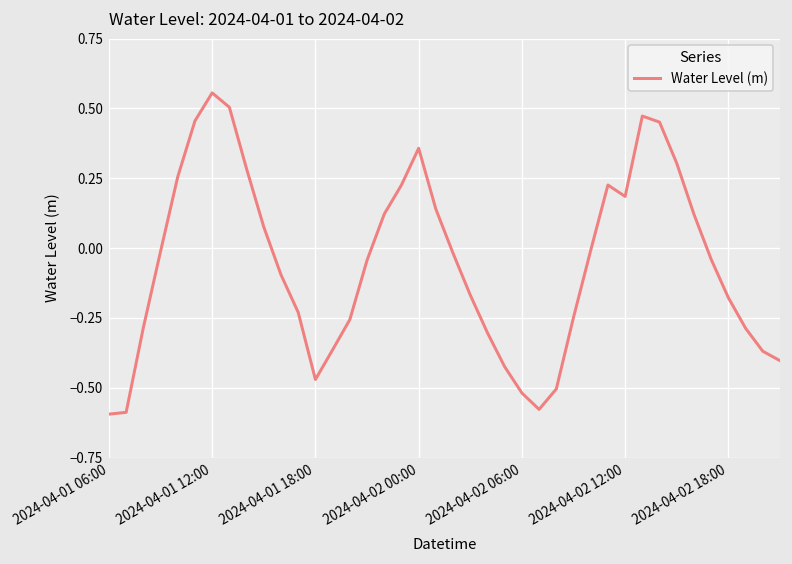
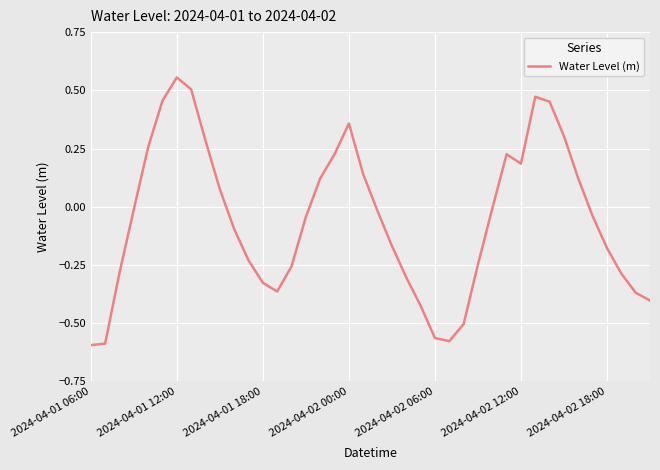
  {
    "2024-04-01 06:00": -0.59,
    "2024-04-01 12:00": 0.56,
-   "2024-04-01 18:00": -0.47,
+   "2024-04-01 18:00": -0.33,
    "2024-04-02 00:00": 0.36,
-   "2024-04-02 06:00": -0.52,
+   "2024-04-02 06:00": -0.56,
    "2024-04-02 12:00": 0.18,
    "2024-04-02 18:00": -0.18
  }
